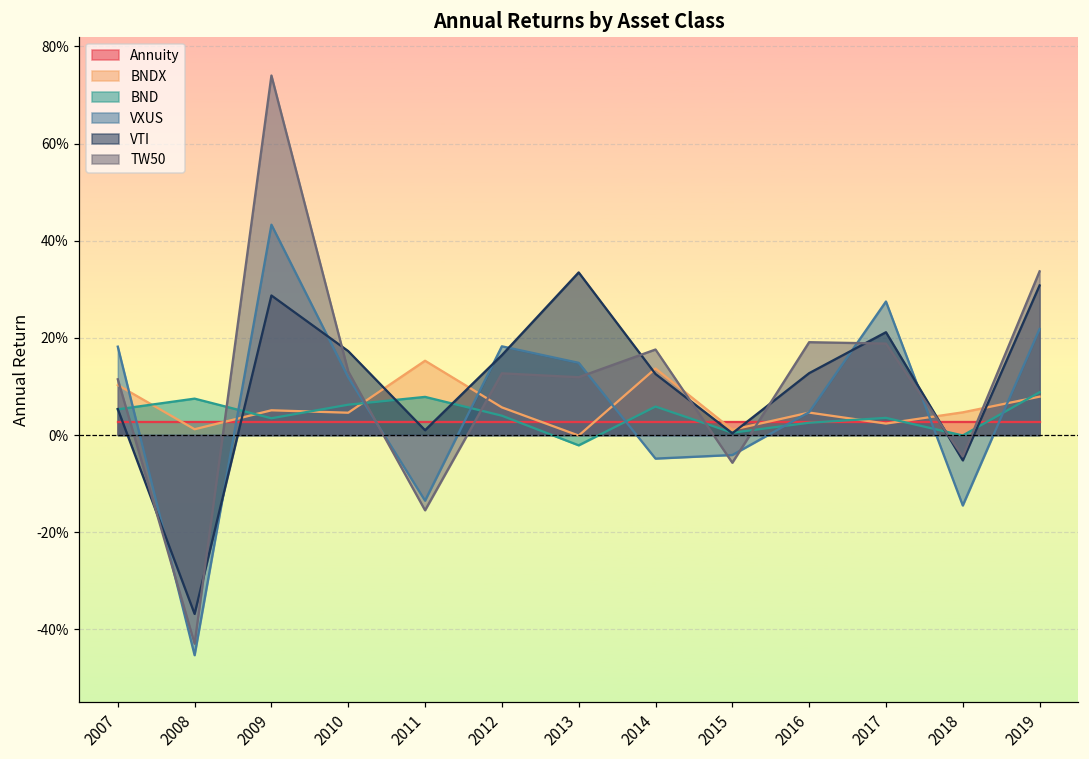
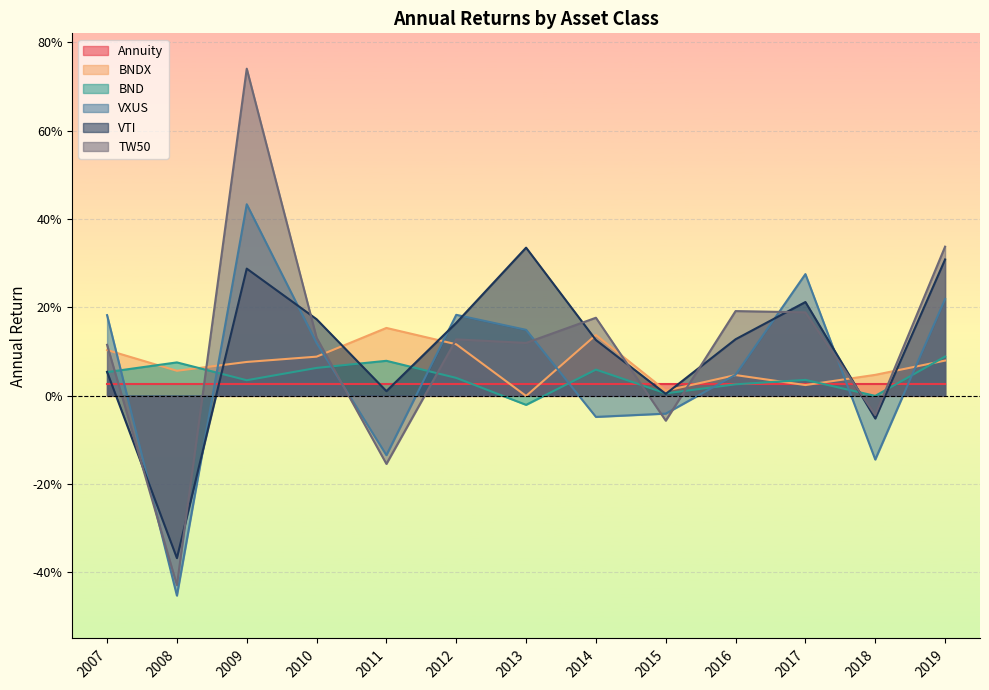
  {
    "Annuity": {
      "2007": "3%",
      "2008": "3%",
      "2009": "3%",
      "2010": "3%",
      "2011": "3%",
      "2012": "3%",
      "2013": "3%",
      "2014": "3%",
      "2015": "3%",
      "2018": "3%",
      "2019": "3%"
    },
    "BNDX": {
      "2007": "10%",
-     "2008": "1%",
-     "2009": "5%",
-     "2010": "5%",
+     "2008": "6%",
+     "2009": "8%",
+     "2010": "9%",
      "2011": "15%",
-     "2012": "6%",
+     "2012": "12%",
      "2014": "14%",
      "2015": "1%",
      "2018": "5%",
      "2019": "8%"
    }
  }
